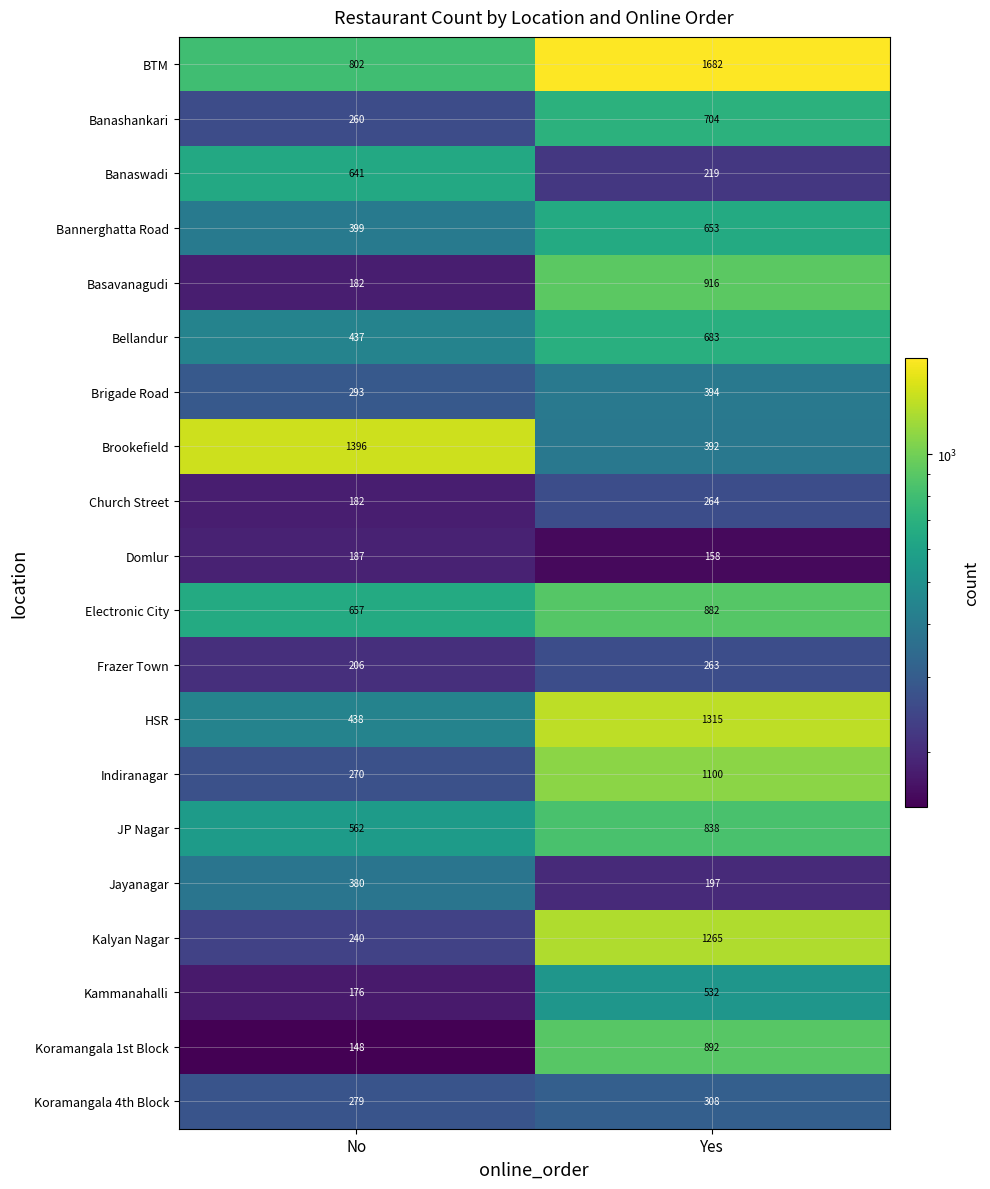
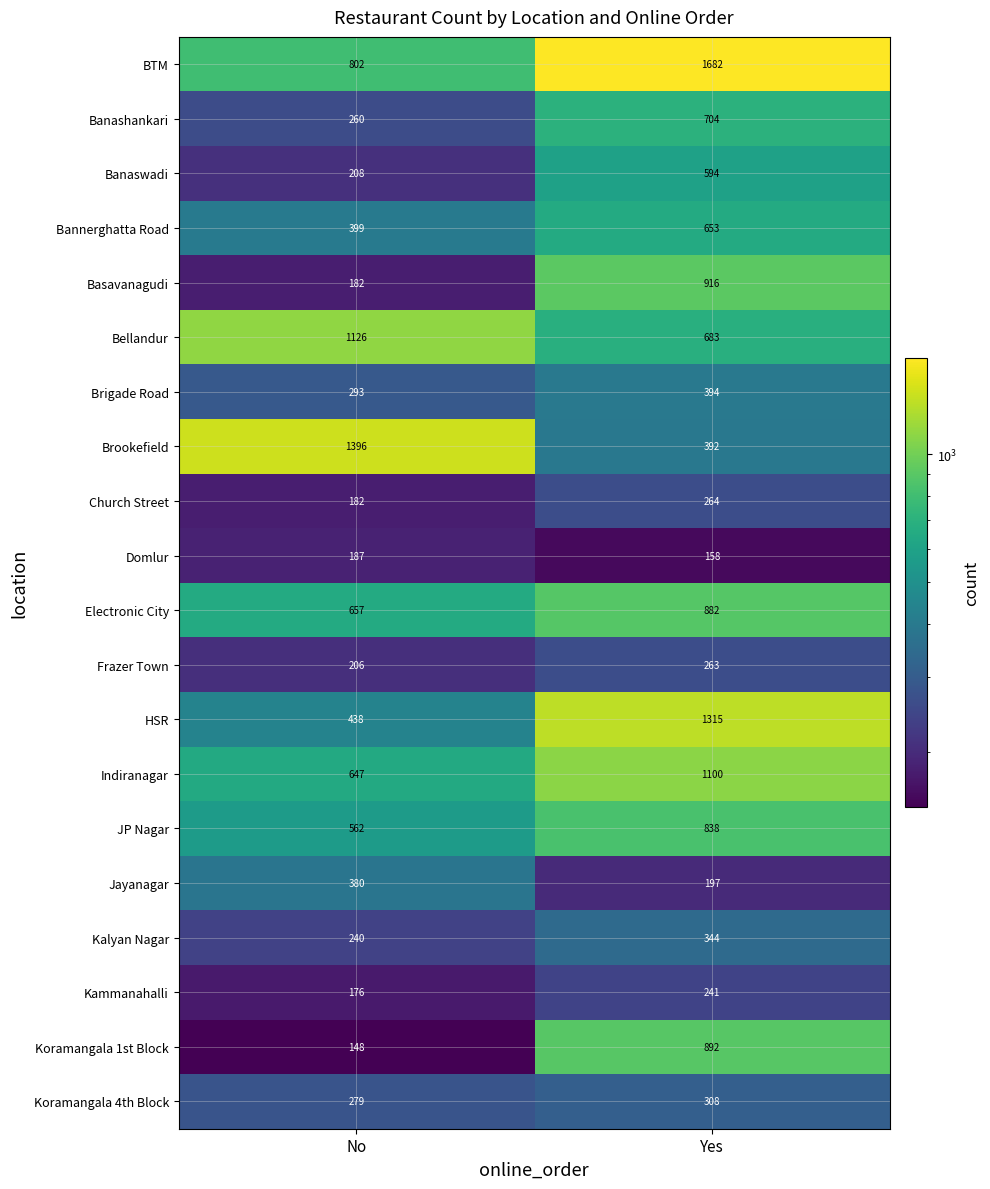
  {
    "BTM": {
      "No": 802,
      "Yes": 1682
    },
    "Banashankari": {
      "No": 260,
      "Yes": 704
    },
    "Banaswadi": {
-     "No": 641,
-     "Yes": 219
+     "No": 208,
+     "Yes": 594
    },
    "Bannerghatta Road": {
      "No": 399,
      "Yes": 653
    },
    "Basavanagudi": {
      "No": 182,
      "Yes": 916
    },
    "Bellandur": {
-     "No": 437,
+     "No": 1126,
      "Yes": 683
    },
    "Brigade Road": {
      "No": 293,
      "Yes": 394
    },
    "Brookefield": {
      "No": 1396,
      "Yes": 392
    },
    "Church Street": {
      "No": 182,
      "Yes": 264
    },
    "Domlur": {
      "No": 187,
      "Yes": 158
    },
    "Electronic City": {
      "No": 657,
      "Yes": 882
    },
    "Frazer Town": {
      "No": 206,
      "Yes": 263
    },
    "HSR": {
      "No": 438,
      "Yes": 1315
    },
    "Indiranagar": {
-     "No": 270,
+     "No": 647,
      "Yes": 1100
    },
    "JP Nagar": {
      "No": 562,
      "Yes": 838
    },
    "Jayanagar": {
      "No": 380,
      "Yes": 197
    },
    "Kalyan Nagar": {
      "No": 240,
-     "Yes": 1265
+     "Yes": 344
    },
    "Kammanahalli": {
      "No": 176,
-     "Yes": 532
+     "Yes": 241
    },
    "Koramangala 1st Block": {
      "No": 148,
      "Yes": 892
    },
    "Koramangala 4th Block": {
      "No": 279,
      "Yes": 308
    }
  }
